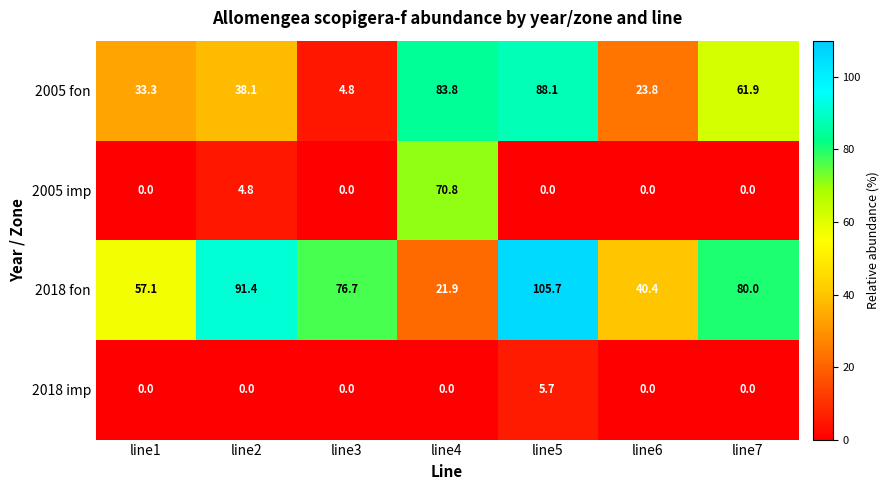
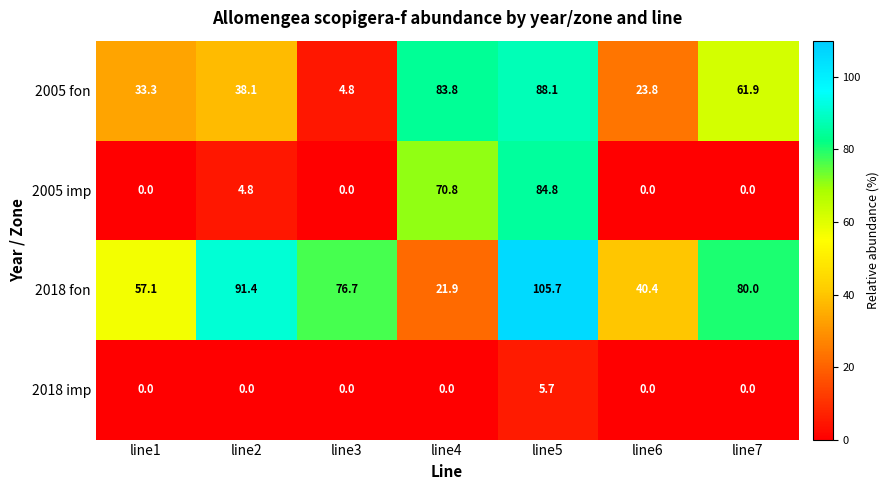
  {
    "2005 fon": {
      "line1": 33.3,
      "line2": 38.1,
      "line3": 4.8,
      "line4": 83.8,
      "line5": 88.1,
      "line6": 23.8,
      "line7": 61.9
    },
    "2005 imp": {
      "line1": 0.0,
      "line2": 4.8,
      "line3": 0.0,
      "line4": 70.8,
-     "line5": 0.0,
+     "line5": 84.8,
      "line6": 0.0,
      "line7": 0.0
    },
    "2018 fon": {
      "line1": 57.1,
      "line2": 91.4,
      "line3": 76.7,
      "line4": 21.9,
      "line5": 105.7,
      "line6": 40.4,
      "line7": 80.0
    },
    "2018 imp": {
      "line1": 0.0,
      "line2": 0.0,
      "line3": 0.0,
      "line4": 0.0,
      "line5": 5.7,
      "line6": 0.0,
      "line7": 0.0
    }
  }
